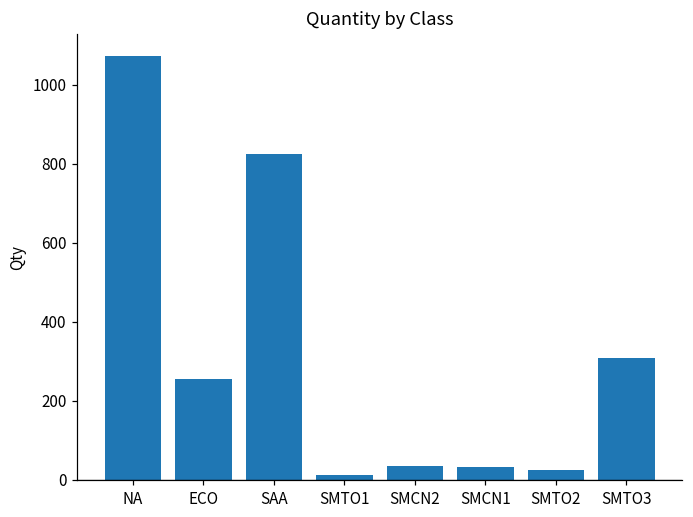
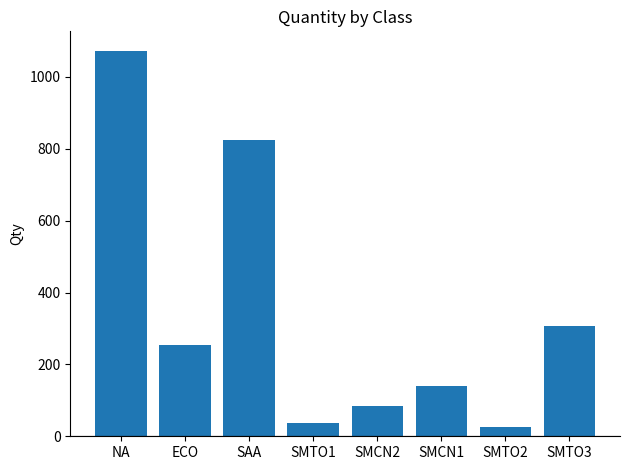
  {
    "NA": 1070,
    "ECO": 260,
    "SAA": 820,
-   "SMTO1": 10,
-   "SMCN2": 40,
-   "SMCN1": 30,
+   "SMTO1": 40,
+   "SMCN2": 80,
+   "SMCN1": 140,
    "SMTO2": 30,
    "SMTO3": 310
  }
